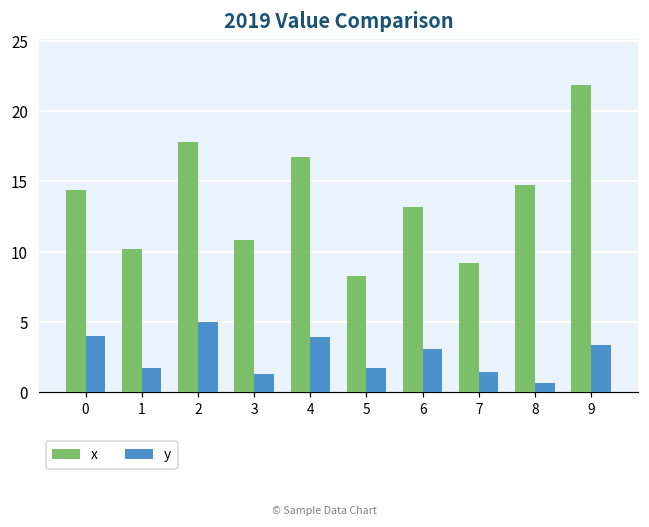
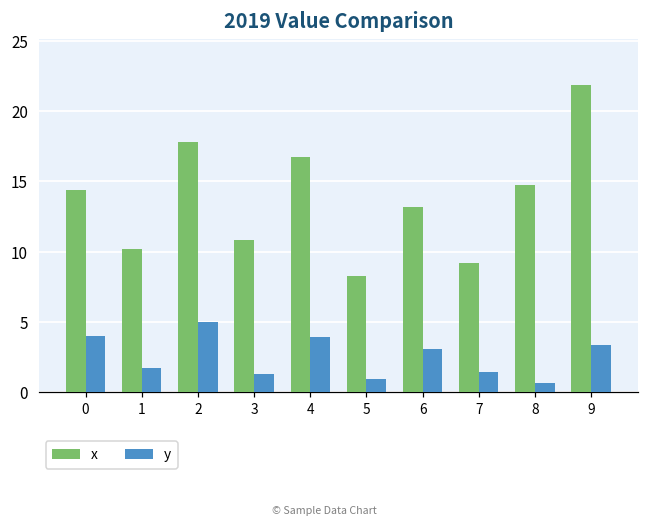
  {
    "x": {
      "0": 14.4,
      "1": 10.2,
      "2": 17.8,
      "3": 10.8,
      "4": 16.7,
      "5": 8.3,
      "6": 13.2,
      "7": 9.2,
      "8": 14.8,
      "9": 21.9
    },
    "y": {
      "0": 4.0,
      "1": 1.7,
      "2": 4.9,
      "3": 1.3,
      "4": 3.9,
-     "5": 1.7,
+     "5": 1.0,
      "6": 3.1,
      "7": 1.4,
      "8": 0.6,
      "9": 3.4
    }
  }
